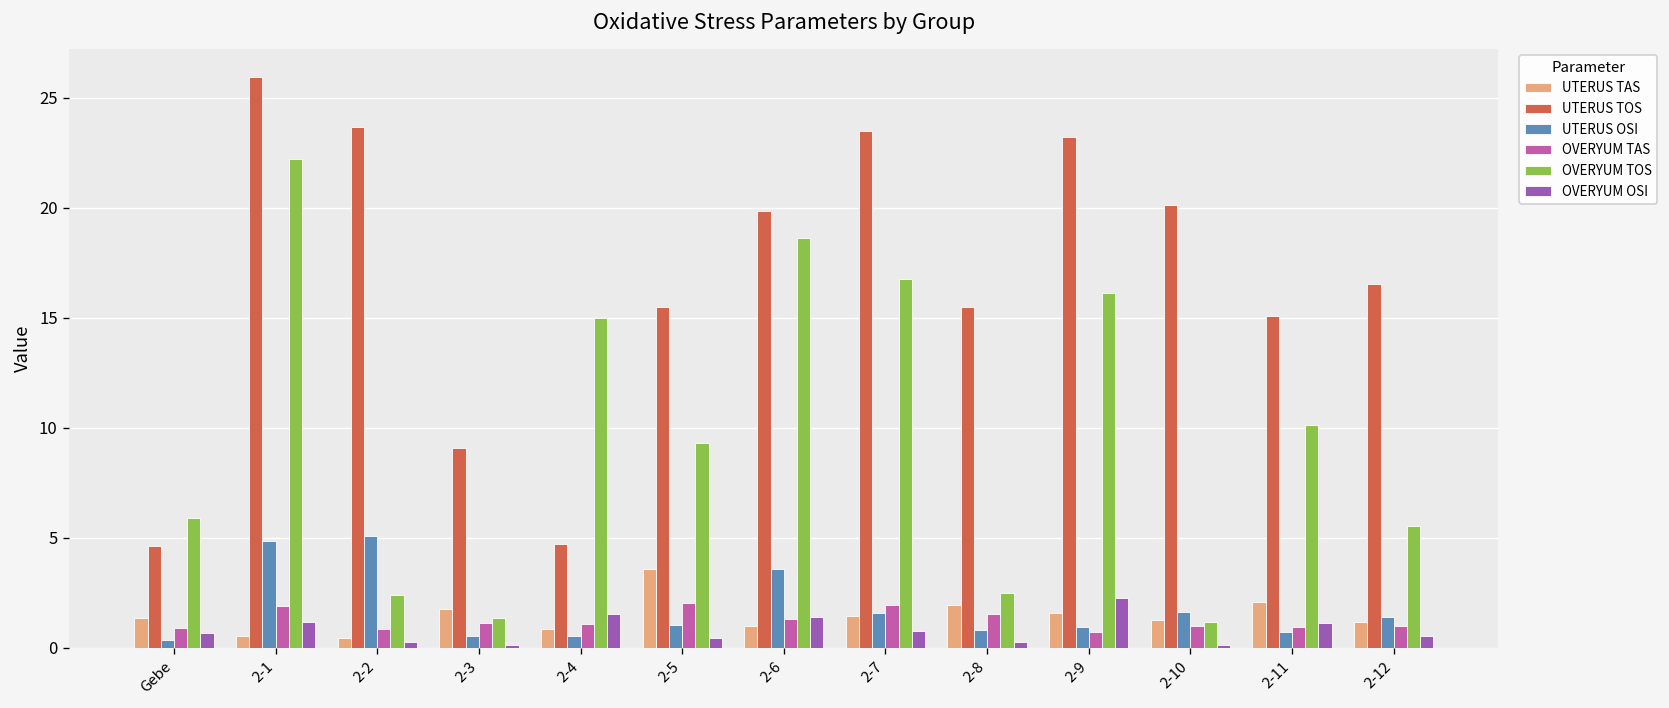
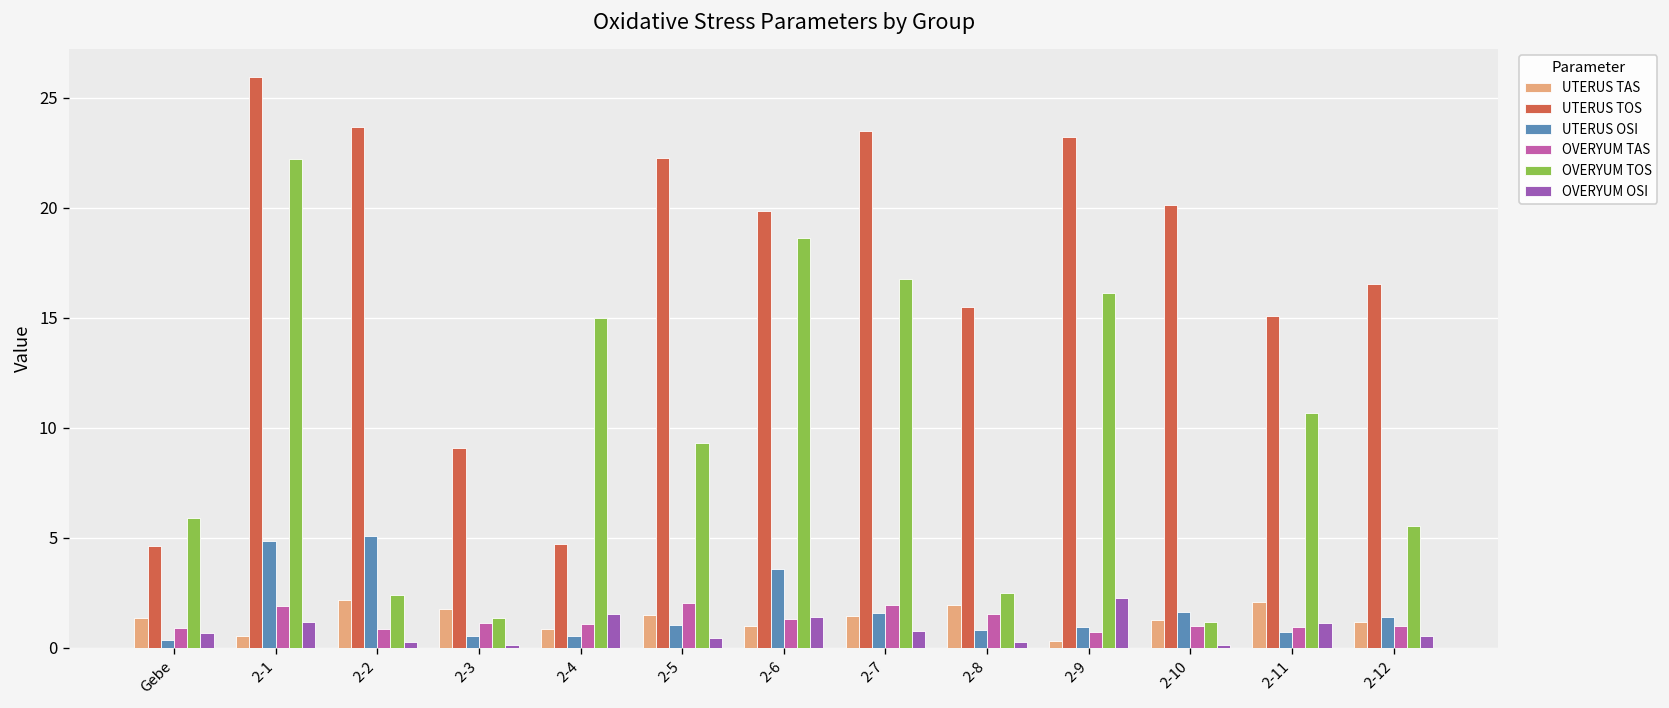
  {
    "UTERUS TAS": {
      "Gebe": 1.3,
      "2-1": 0.5,
-     "2-2": 0.5,
+     "2-2": 2.2,
      "2-3": 1.8,
      "2-4": 0.8,
-     "2-5": 3.6,
+     "2-5": 1.5,
      "2-6": 1.0,
      "2-7": 1.5,
      "2-8": 1.9,
-     "2-9": 1.6,
+     "2-9": 0.3,
      "2-10": 1.2,
      "2-11": 2.1,
      "2-12": 1.2
    },
    "UTERUS TOS": {
      "Gebe": 4.6,
      "2-1": 25.9,
      "2-2": 23.6,
      "2-3": 9.1,
      "2-4": 4.7,
-     "2-5": 15.5,
+     "2-5": 22.3,
      "2-6": 19.8,
      "2-7": 23.5,
      "2-8": 15.5,
      "2-9": 23.2,
      "2-10": 20.1,
      "2-11": 15.1,
      "2-12": 16.5
    },
    "UTERUS OSI": {
      "Gebe": 0.3,
      "2-1": 4.8,
      "2-2": 5.1,
      "2-3": 0.5,
      "2-4": 0.6,
      "2-5": 1.0,
      "2-6": 3.6,
      "2-7": 1.6,
      "2-8": 0.8,
      "2-9": 0.9,
      "2-10": 1.6,
      "2-11": 0.7,
      "2-12": 1.4
    },
    "OVERYUM TOS": {
      "Gebe": 5.9,
      "2-1": 22.2,
      "2-2": 2.4,
      "2-3": 1.4,
      "2-4": 15.0,
      "2-5": 9.3,
      "2-6": 18.6,
      "2-7": 16.8,
      "2-8": 2.5,
      "2-9": 16.1,
      "2-10": 1.2,
-     "2-11": 10.1,
+     "2-11": 10.7,
      "2-12": 5.6
    }
  }
